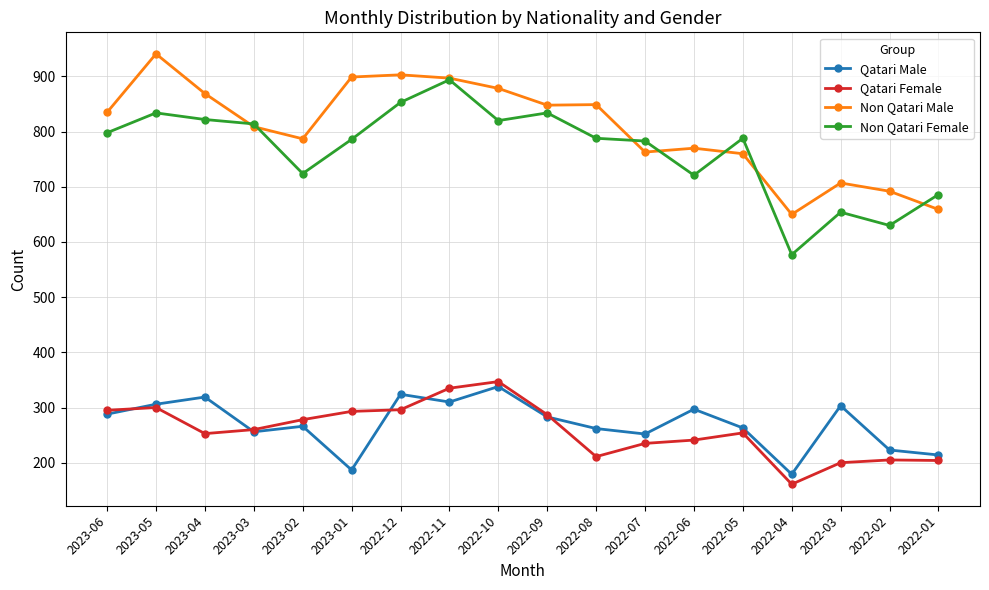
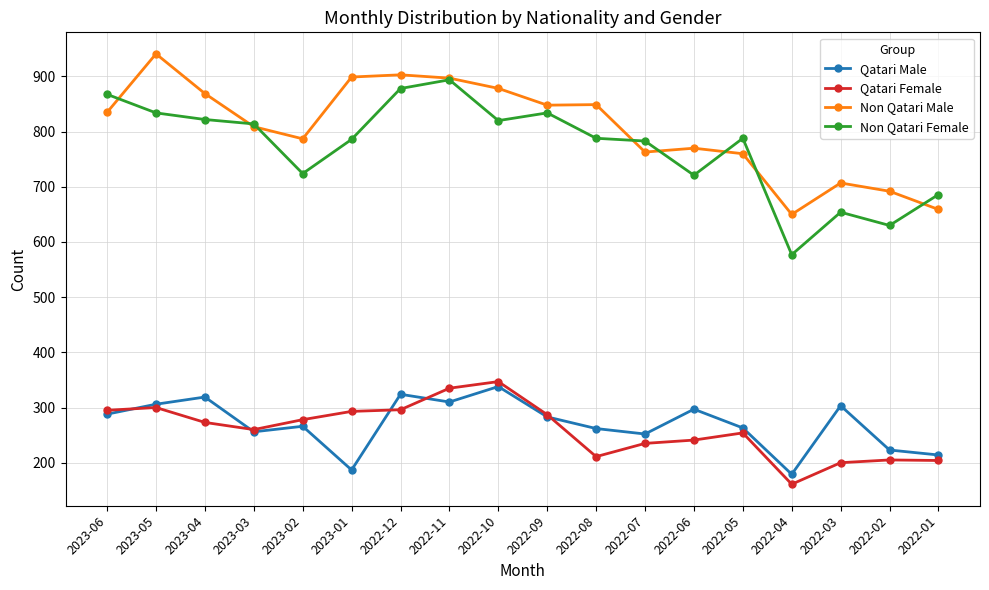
  {
    "Qatari Male": {
      "2023-06": 290,
      "2023-05": 310,
      "2023-04": 320,
      "2023-02": 270,
      "2023-01": 190,
      "2022-12": 320,
      "2022-11": 310,
      "2022-10": 340,
      "2022-08": 260,
      "2022-07": 250,
      "2022-06": 300,
      "2022-05": 260,
      "2022-04": 180,
      "2022-03": 300,
      "2022-02": 220,
      "2022-01": 210
    },
    "Qatari Female": {
      "2023-06": 300,
      "2023-05": 300,
-     "2023-04": 250,
+     "2023-04": 270,
      "2023-02": 280,
      "2023-01": 290,
      "2022-12": 300,
      "2022-11": 340,
      "2022-10": 350,
      "2022-08": 210,
      "2022-07": 240,
      "2022-06": 240,
      "2022-05": 250,
      "2022-04": 160,
      "2022-03": 200,
      "2022-02": 210,
      "2022-01": 200
    },
    "Non Qatari Male": {
      "2023-06": 840,
      "2023-05": 940,
      "2023-04": 870,
      "2023-03": 810,
      "2023-02": 790,
      "2023-01": 900,
      "2022-12": 900,
      "2022-10": 880,
      "2022-09": 850,
      "2022-08": 850,
      "2022-07": 760,
      "2022-06": 770,
      "2022-05": 760,
      "2022-04": 650,
      "2022-03": 710,
      "2022-02": 690,
      "2022-01": 660
    },
    "Non Qatari Female": {
-     "2023-06": 800,
+     "2023-06": 870,
      "2023-05": 830,
      "2023-04": 820,
      "2023-03": 810,
      "2023-02": 720,
      "2023-01": 790,
-     "2022-12": 850,
+     "2022-12": 880,
      "2022-10": 820,
      "2022-09": 830,
      "2022-08": 790,
      "2022-07": 780,
      "2022-06": 720,
      "2022-05": 790,
      "2022-04": 580,
      "2022-03": 650,
      "2022-02": 630,
      "2022-01": 690
    }
  }
